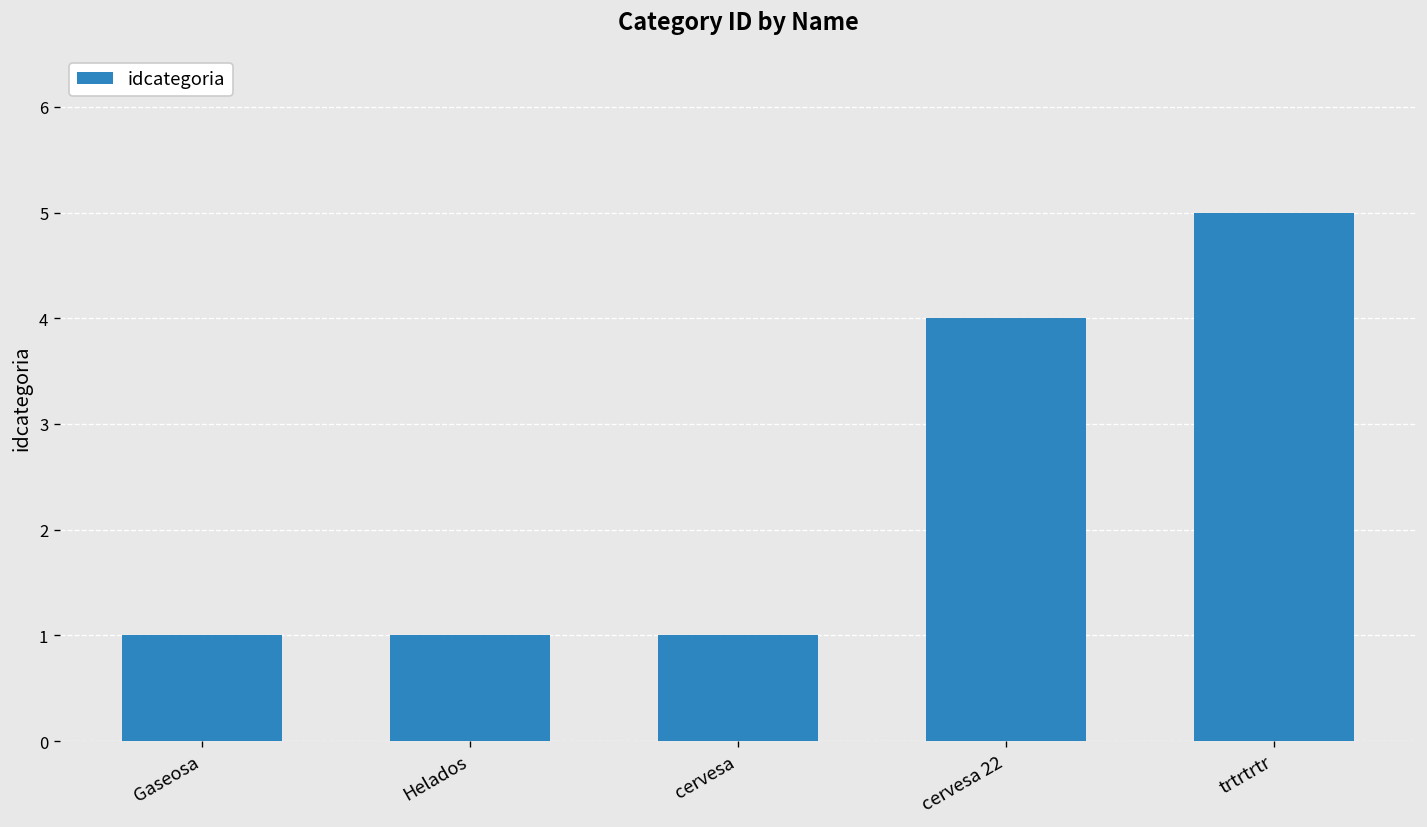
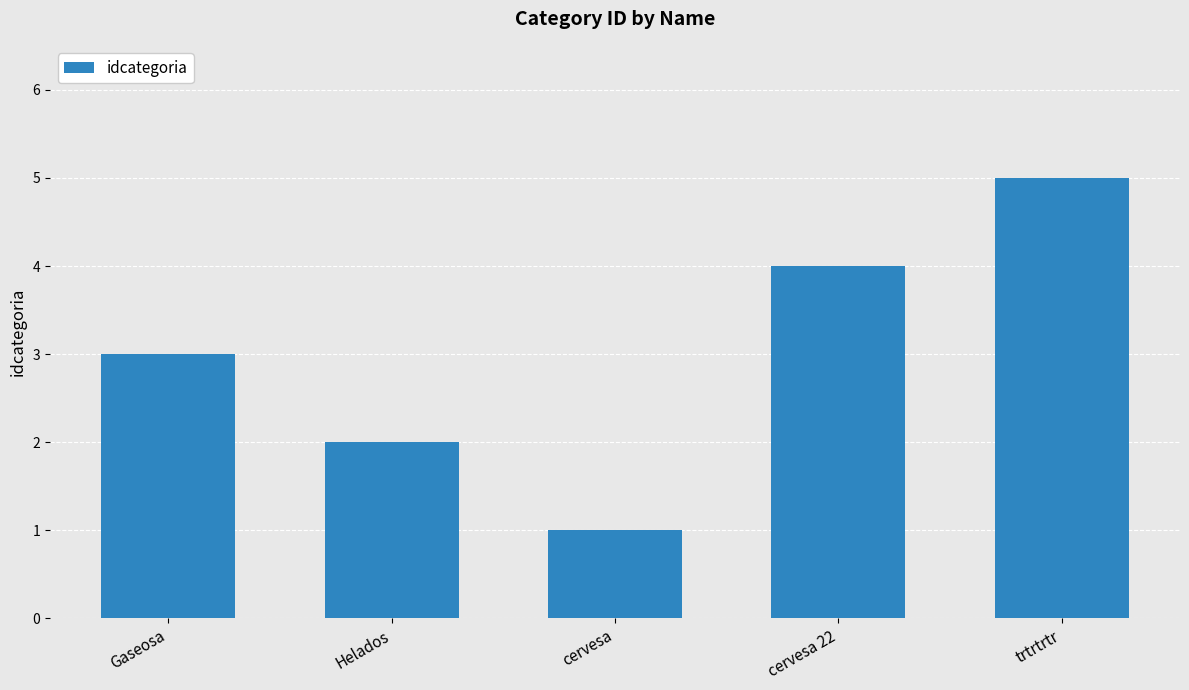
  {
-   "Gaseosa": 1,
-   "Helados": 1,
+   "Gaseosa": 3,
+   "Helados": 2,
    "cervesa": 1,
    "cervesa 22": 4,
    "trtrtrtr": 5
  }
